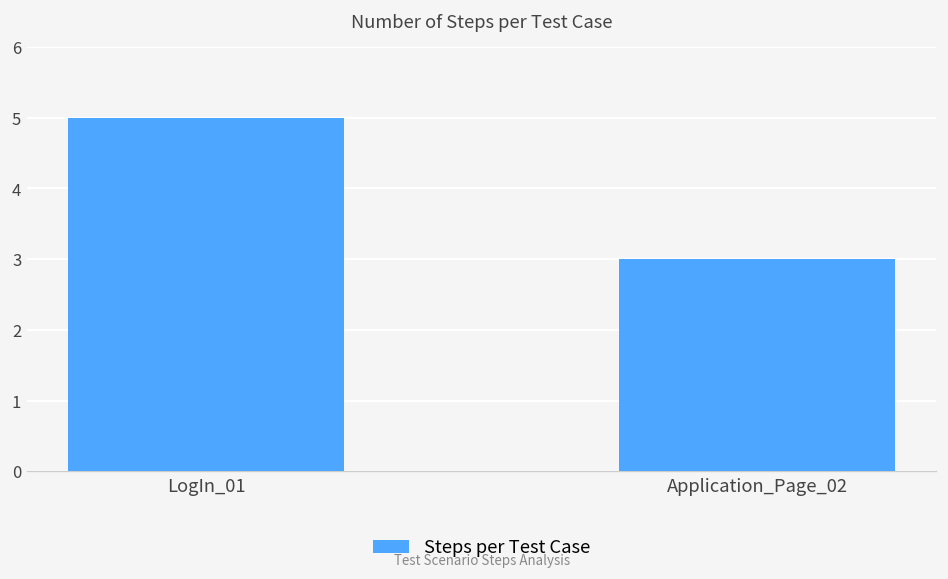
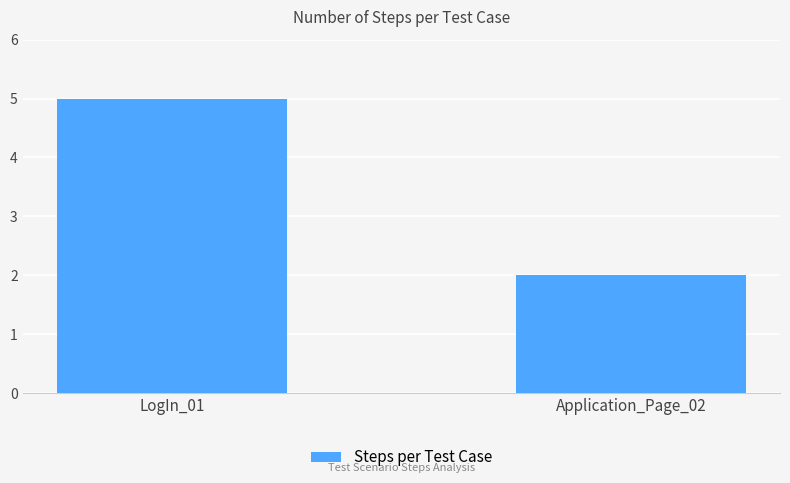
  {
    "LogIn_01": 5,
-   "Application_Page_02": 3
+   "Application_Page_02": 2
  }
